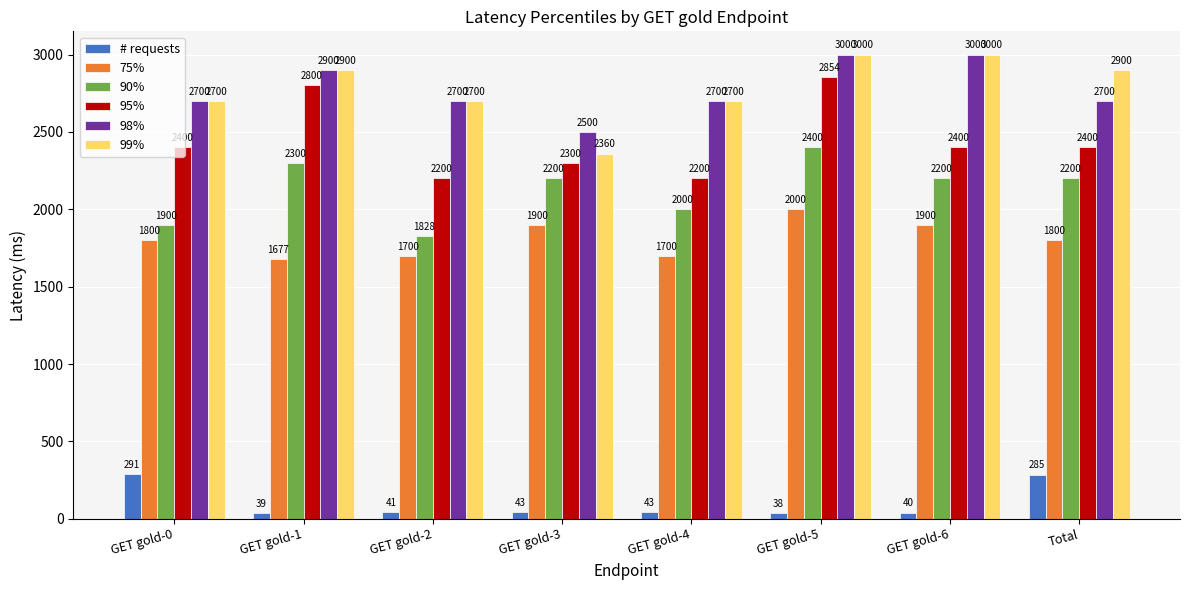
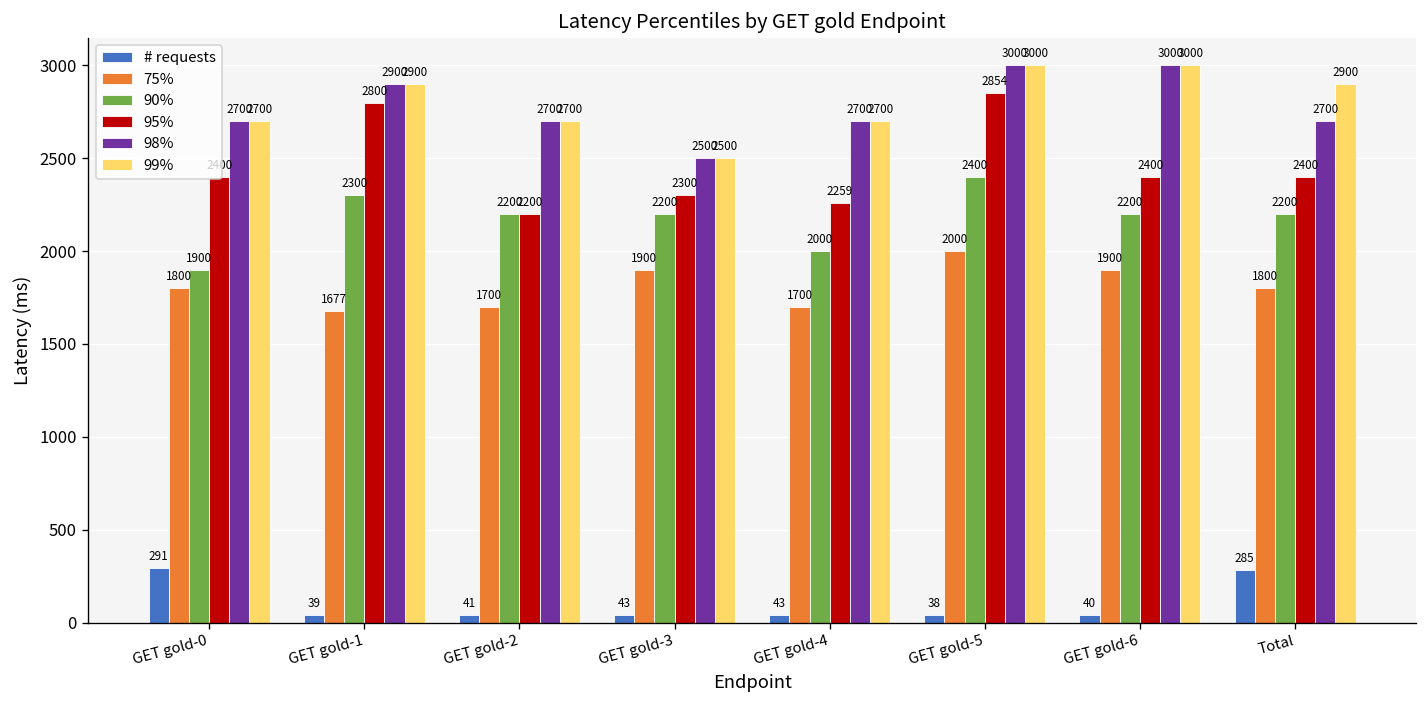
  {
    "# requests": {
      "GET gold-0": 291,
      "GET gold-1": 39,
      "GET gold-2": 41,
      "GET gold-3": 43,
      "GET gold-4": 43,
      "GET gold-5": 38,
      "GET gold-6": 40,
      "Total": 285
    },
    "75%": {
      "GET gold-0": 1800,
      "GET gold-1": 1677,
      "GET gold-2": 1700,
      "GET gold-3": 1900,
      "GET gold-4": 1700,
      "GET gold-5": 2000,
      "GET gold-6": 1900,
      "Total": 1800
    },
    "90%": {
      "GET gold-0": 1900,
      "GET gold-1": 2300,
-     "GET gold-2": 1828,
+     "GET gold-2": 2200,
      "GET gold-3": 2200,
      "GET gold-4": 2000,
      "GET gold-5": 2400,
      "GET gold-6": 2200,
      "Total": 2200
    },
    "95%": {
      "GET gold-1": 2800,
      "GET gold-2": 2200,
      "GET gold-3": 2300,
-     "GET gold-4": 2200,
+     "GET gold-4": 2259,
      "GET gold-5": 2854,
      "GET gold-6": 2400,
      "Total": 2400
    },
    "98%": {
      "GET gold-3": 2500,
      "Total": 2700
    },
    "99%": {
-     "GET gold-3": 2360,
+     "GET gold-3": 2500,
      "Total": 2900
    }
  }
